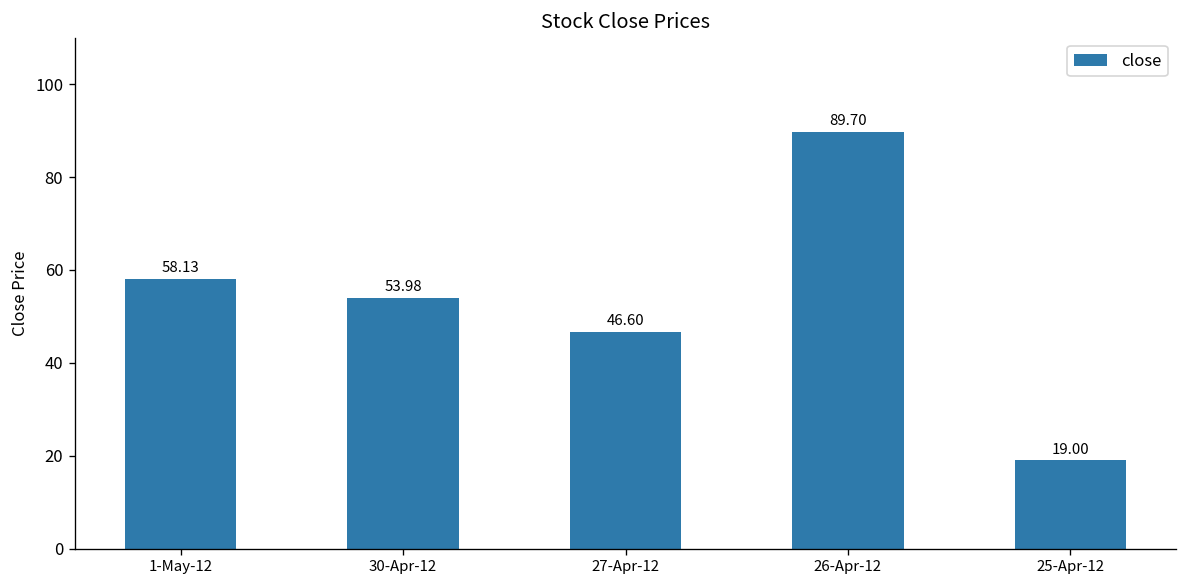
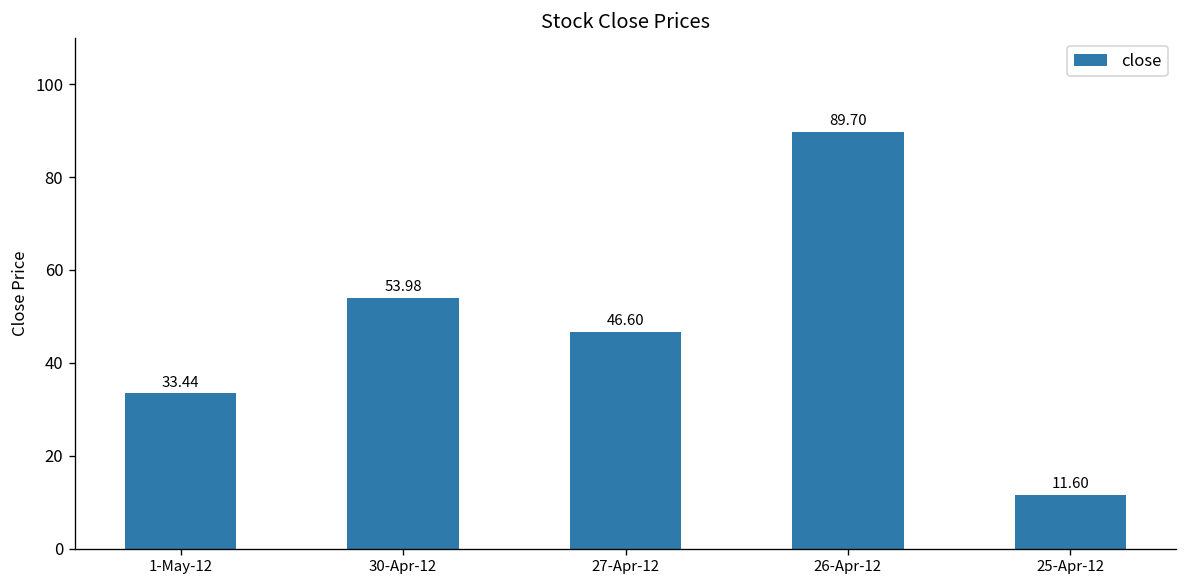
  {
-   "1-May-12": 58.13,
+   "1-May-12": 33.44,
    "30-Apr-12": 53.98,
    "27-Apr-12": 46.60,
    "26-Apr-12": 89.70,
-   "25-Apr-12": 19.00
+   "25-Apr-12": 11.60
  }
